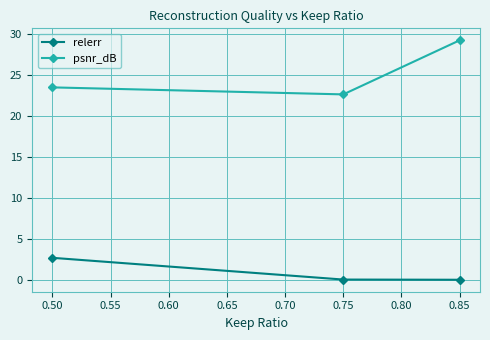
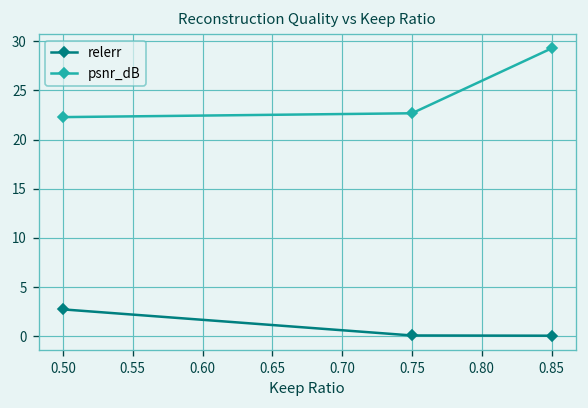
  {
    "relerr": {
      "0.50": 3,
      "0.75": 0,
      "0.85": 0
    },
    "psnr_dB": {
-     "0.50": 24,
+     "0.50": 22,
      "0.75": 23,
      "0.85": 29
    }
  }
